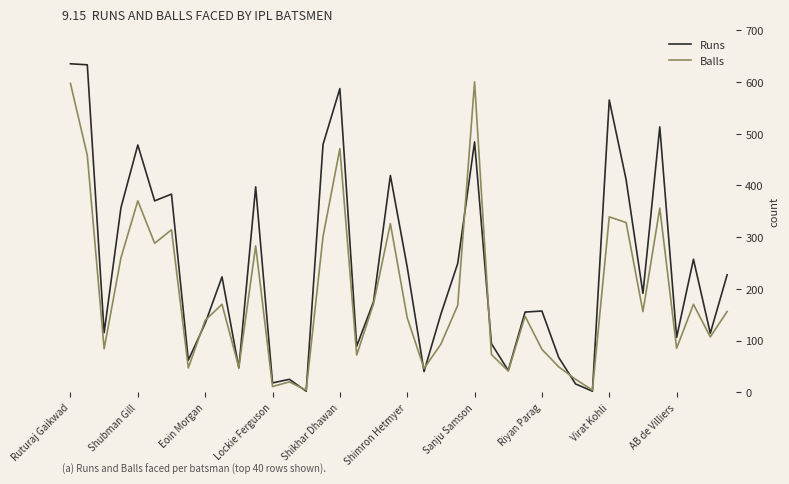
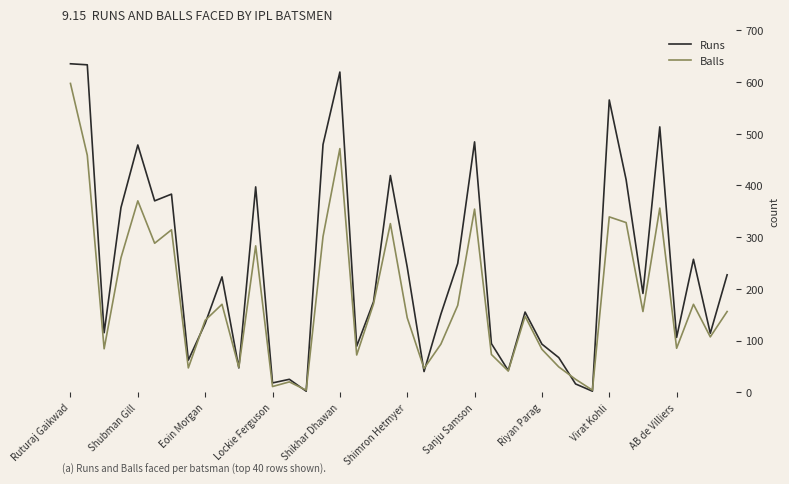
  {
    "Runs": {
      "Ruturaj Gaikwad": 640,
      "Shubman Gill": 480,
      "Eoin Morgan": 130,
      "Lockie Ferguson": 20,
-     "Shikhar Dhawan": 590,
+     "Shikhar Dhawan": 620,
      "Shimron Hetmyer": 240,
      "Sanju Samson": 480,
-     "Riyan Parag": 160,
+     "Riyan Parag": 90,
      "Virat Kohli": 570,
      "AB de Villiers": 110
    },
    "Balls": {
      "Ruturaj Gaikwad": 600,
      "Shubman Gill": 370,
      "Eoin Morgan": 140,
      "Lockie Ferguson": 10,
      "Shikhar Dhawan": 470,
      "Shimron Hetmyer": 140,
-     "Sanju Samson": 600,
+     "Sanju Samson": 350,
      "Riyan Parag": 80,
      "Virat Kohli": 340,
      "AB de Villiers": 90
    }
  }
